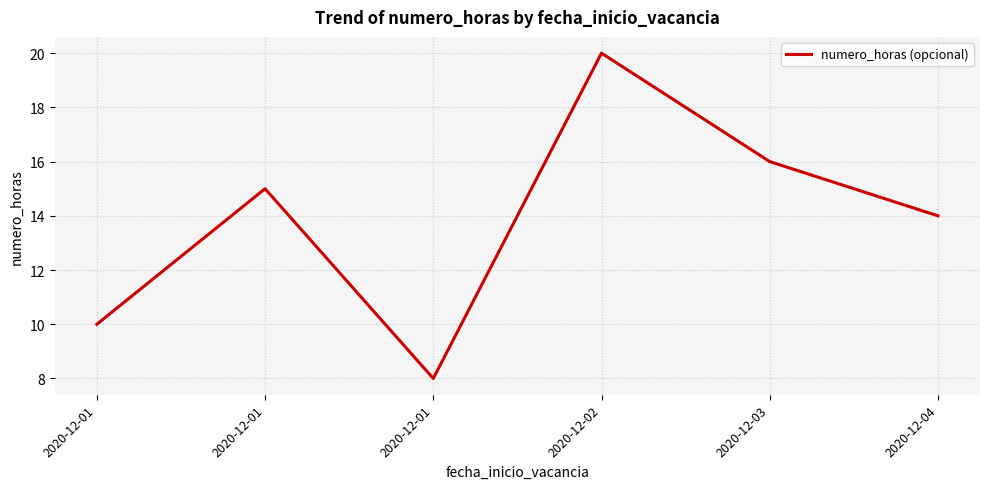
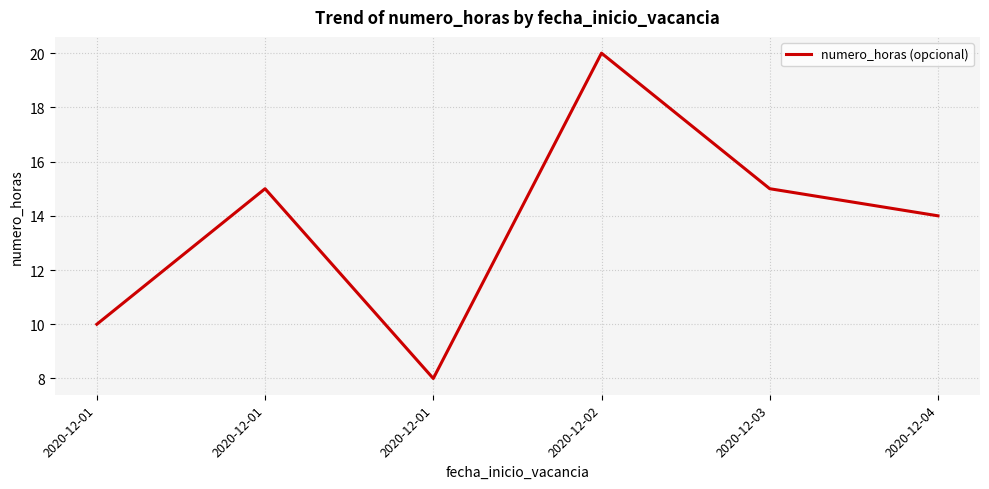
  {
    "2020-12-02": 20,
-   "2020-12-03": 16,
+   "2020-12-03": 15,
    "2020-12-04": 14
  }
